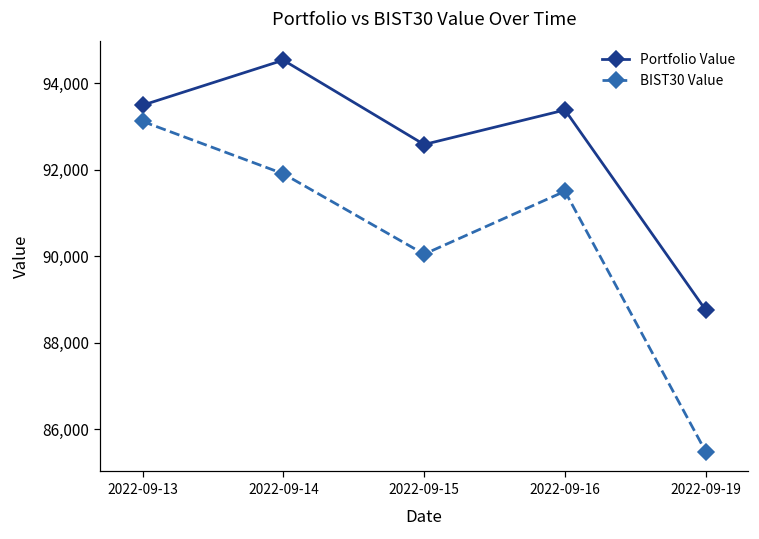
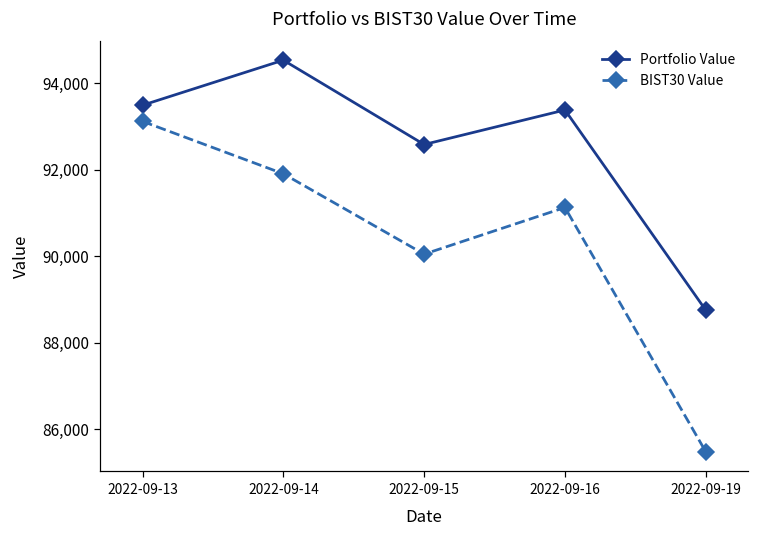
  {
    "Portfolio Value": {
      "2022-09-13": "93,500",
      "2022-09-14": "94,500",
      "2022-09-15": "92,600",
      "2022-09-16": "93,400",
      "2022-09-19": "88,800"
    },
    "BIST30 Value": {
      "2022-09-13": "93,100",
      "2022-09-14": "91,900",
      "2022-09-15": "90,000",
-     "2022-09-16": "91,500",
+     "2022-09-16": "91,100",
      "2022-09-19": "85,500"
    }
  }
